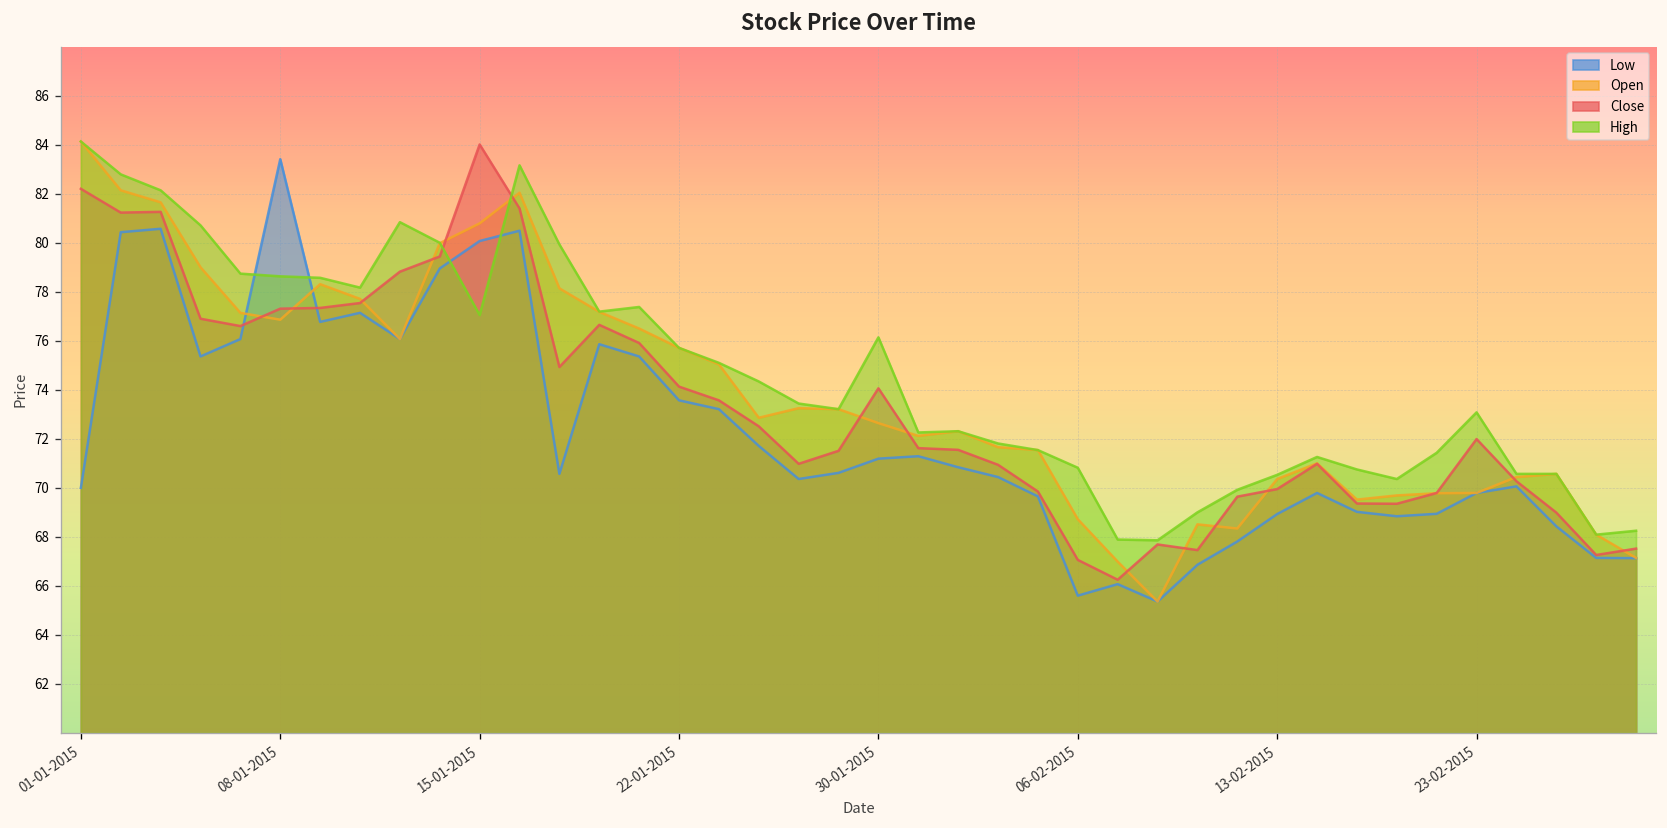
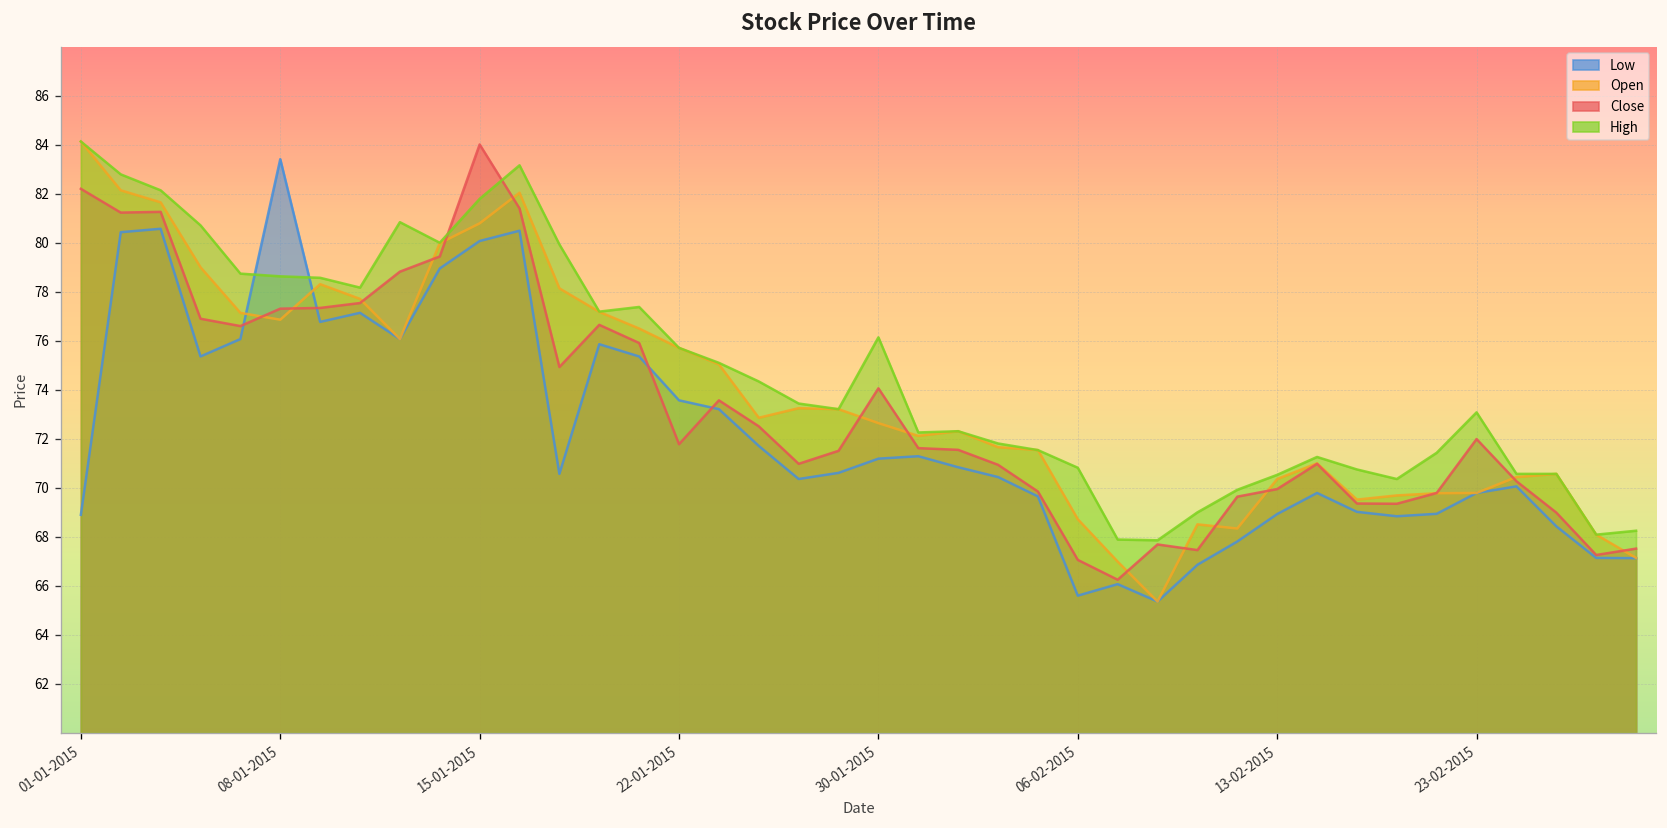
  {
    "Low": {
-     "01-01-2015": 70.0,
+     "01-01-2015": 68.9,
      "08-01-2015": 83.4,
      "15-01-2015": 80.1,
      "22-01-2015": 73.6,
      "30-01-2015": 71.2,
      "06-02-2015": 65.6,
      "13-02-2015": 68.9
    },
    "Open": {
      "08-01-2015": 76.9,
      "15-01-2015": 80.8,
      "30-01-2015": 72.6,
      "06-02-2015": 68.7,
      "13-02-2015": 70.4
    },
    "Close": {
      "01-01-2015": 82.2,
      "08-01-2015": 77.3,
      "15-01-2015": 84.0,
-     "22-01-2015": 74.1,
+     "22-01-2015": 71.8,
      "30-01-2015": 74.1,
      "06-02-2015": 67.1,
      "13-02-2015": 70.0,
      "23-02-2015": 72.0
    },
    "High": {
      "08-01-2015": 78.6,
-     "15-01-2015": 77.1,
+     "15-01-2015": 81.8,
      "30-01-2015": 76.1,
      "06-02-2015": 70.8,
      "13-02-2015": 70.5,
      "23-02-2015": 73.1
    }
  }
